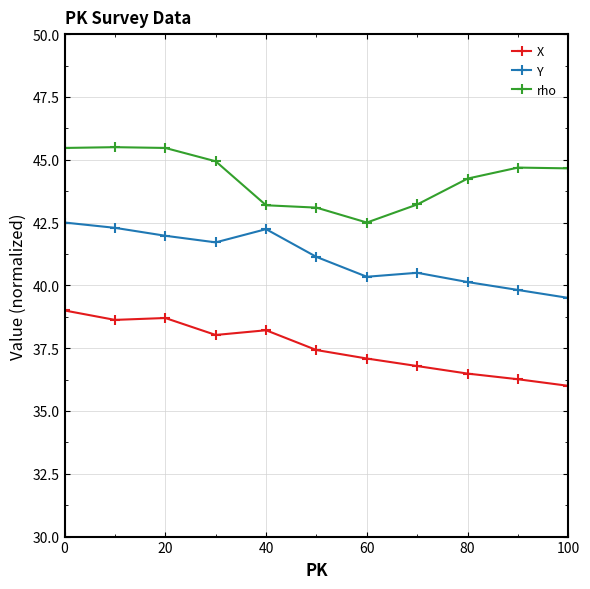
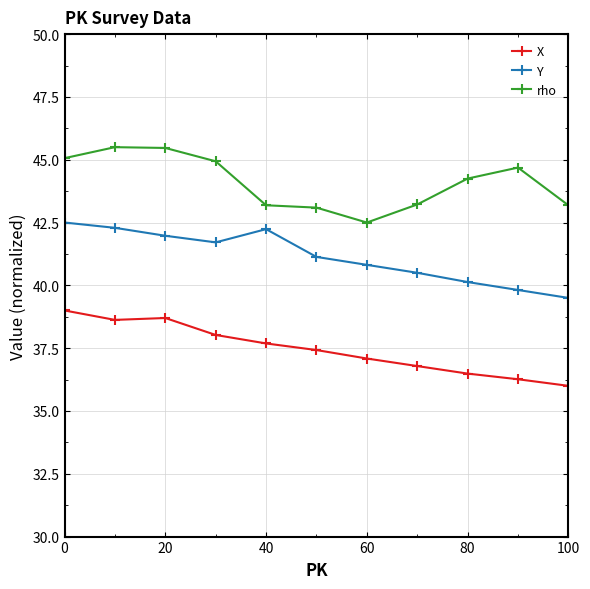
  {
    "X": {
      "0": 39.0,
      "20": 38.7,
-     "40": 38.2,
+     "40": 37.7,
      "60": 37.1,
      "80": 36.5,
      "100": 36.0
    },
    "Y": {
      "0": 42.5,
      "20": 42.0,
      "40": 42.2,
-     "60": 40.3,
+     "60": 40.8,
      "80": 40.1,
      "100": 39.5
    },
    "rho": {
-     "0": 45.5,
+     "0": 45.1,
      "20": 45.5,
      "40": 43.2,
      "60": 42.5,
      "80": 44.3,
-     "100": 44.7
+     "100": 43.2
    }
  }
